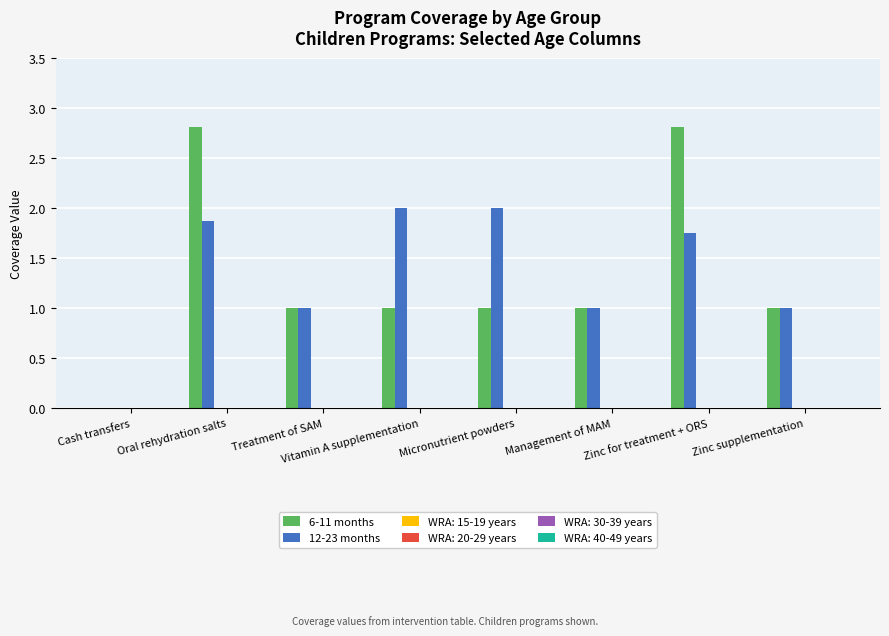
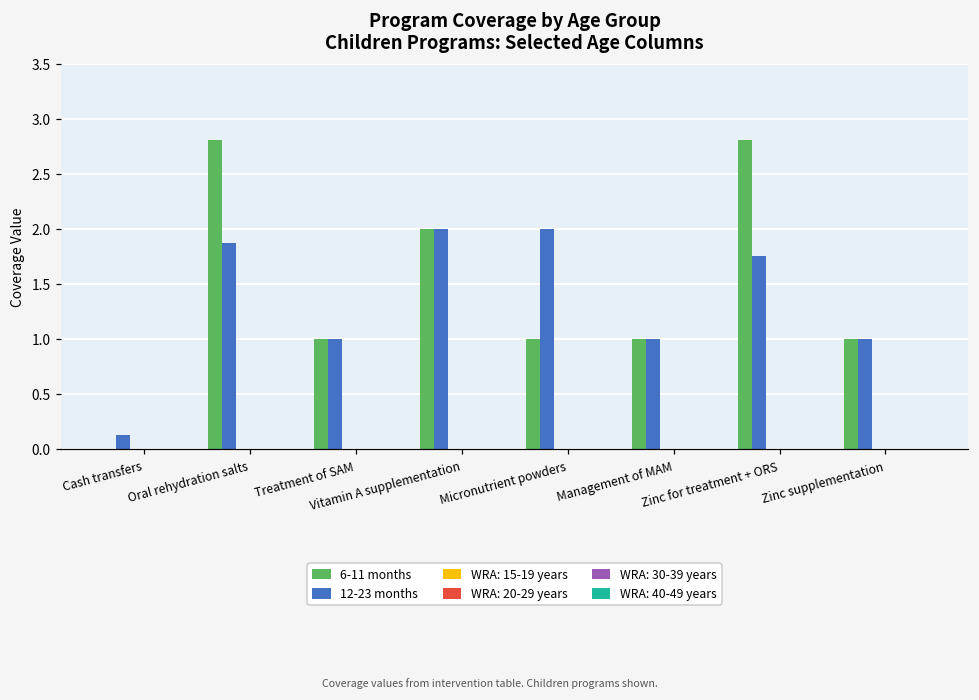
  {
    "6-11 months": {
      "Oral rehydration salts": 2.81,
      "Treatment of SAM": 1,
-     "Vitamin A supplementation": 1,
+     "Vitamin A supplementation": 2,
      "Micronutrient powders": 1,
      "Management of MAM": 1,
      "Zinc for treatment + ORS": 2.81,
      "Zinc supplementation": 1
    },
    "12-23 months": {
-     "Cash transfers": 0.01,
+     "Cash transfers": 0.13,
      "Oral rehydration salts": 1.87,
      "Treatment of SAM": 1.00,
      "Vitamin A supplementation": 2.00,
      "Micronutrient powders": 2.00,
      "Management of MAM": 1.00,
      "Zinc for treatment + ORS": 1.75,
      "Zinc supplementation": 1.00
    },
    "WRA: 15-19 years": {
      "Cash transfers": 0.00,
      "Oral rehydration salts": 0.00,
      "Treatment of SAM": 0.00,
      "Vitamin A supplementation": 0.00,
      "Micronutrient powders": 0.00,
      "Management of MAM": 0.00,
      "Zinc for treatment + ORS": 0.00,
      "Zinc supplementation": 0.00
    },
    "WRA: 20-29 years": {
      "Cash transfers": 0.00,
      "Oral rehydration salts": 0.00,
      "Treatment of SAM": 0.00,
      "Vitamin A supplementation": 0.00,
      "Micronutrient powders": 0.00,
      "Management of MAM": 0.00,
      "Zinc for treatment + ORS": 0.00,
      "Zinc supplementation": 0.00
    },
    "WRA: 30-39 years": {
      "Cash transfers": 0.00,
      "Oral rehydration salts": 0.00,
      "Treatment of SAM": 0.00,
      "Vitamin A supplementation": 0.00,
      "Micronutrient powders": 0.00,
      "Management of MAM": 0.00,
      "Zinc for treatment + ORS": 0.00,
      "Zinc supplementation": 0.00
    },
    "WRA: 40-49 years": {
      "Cash transfers": 0.00,
      "Oral rehydration salts": 0.00,
      "Treatment of SAM": 0.00,
      "Vitamin A supplementation": 0.00,
      "Micronutrient powders": 0.00,
      "Management of MAM": 0.00,
      "Zinc for treatment + ORS": 0.00,
      "Zinc supplementation": 0.00
    }
  }
